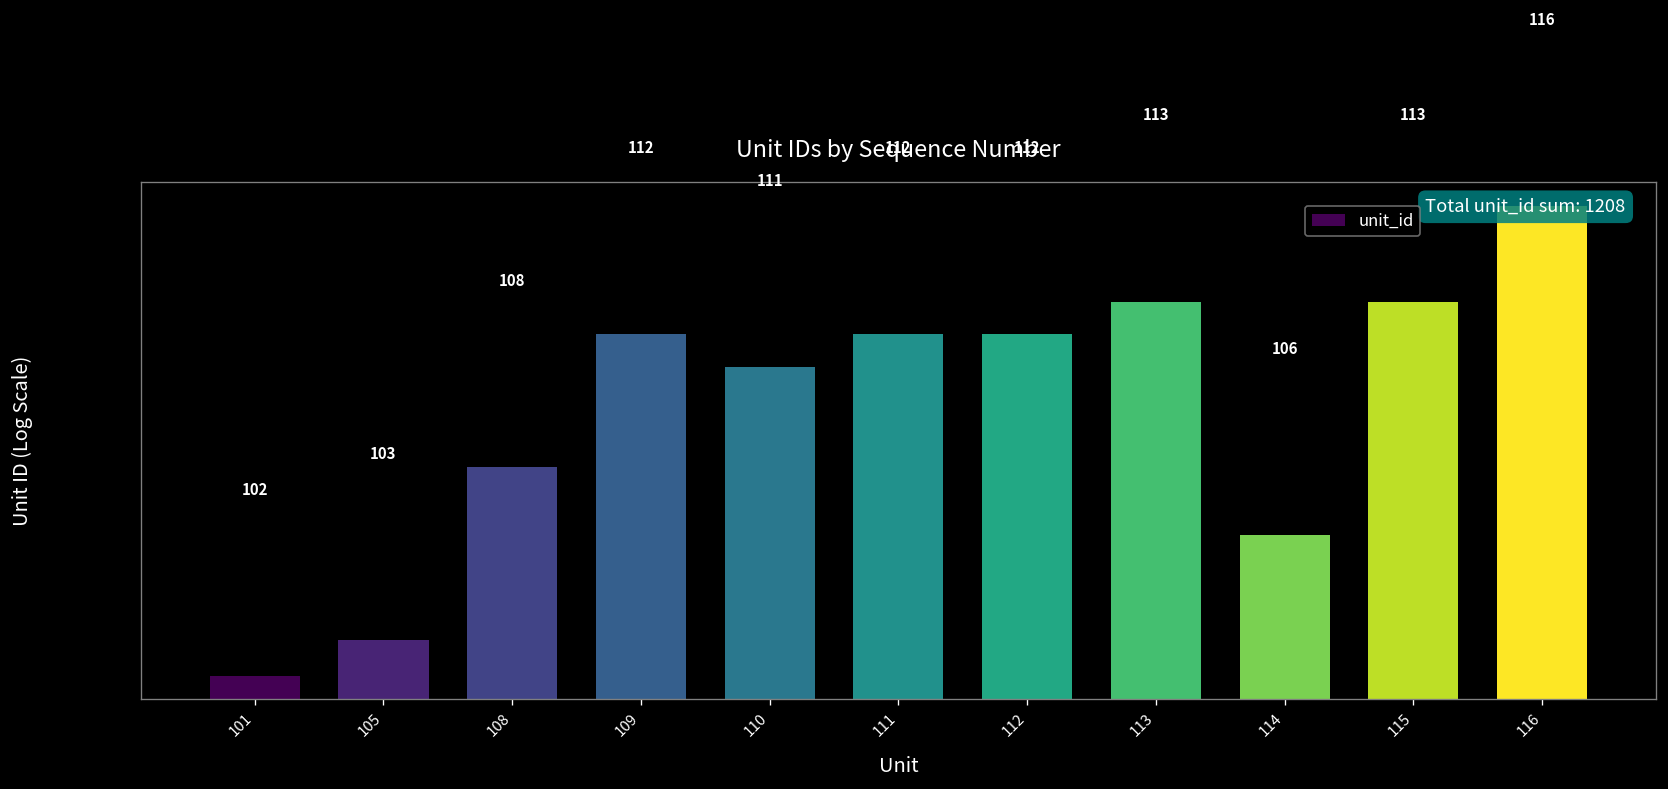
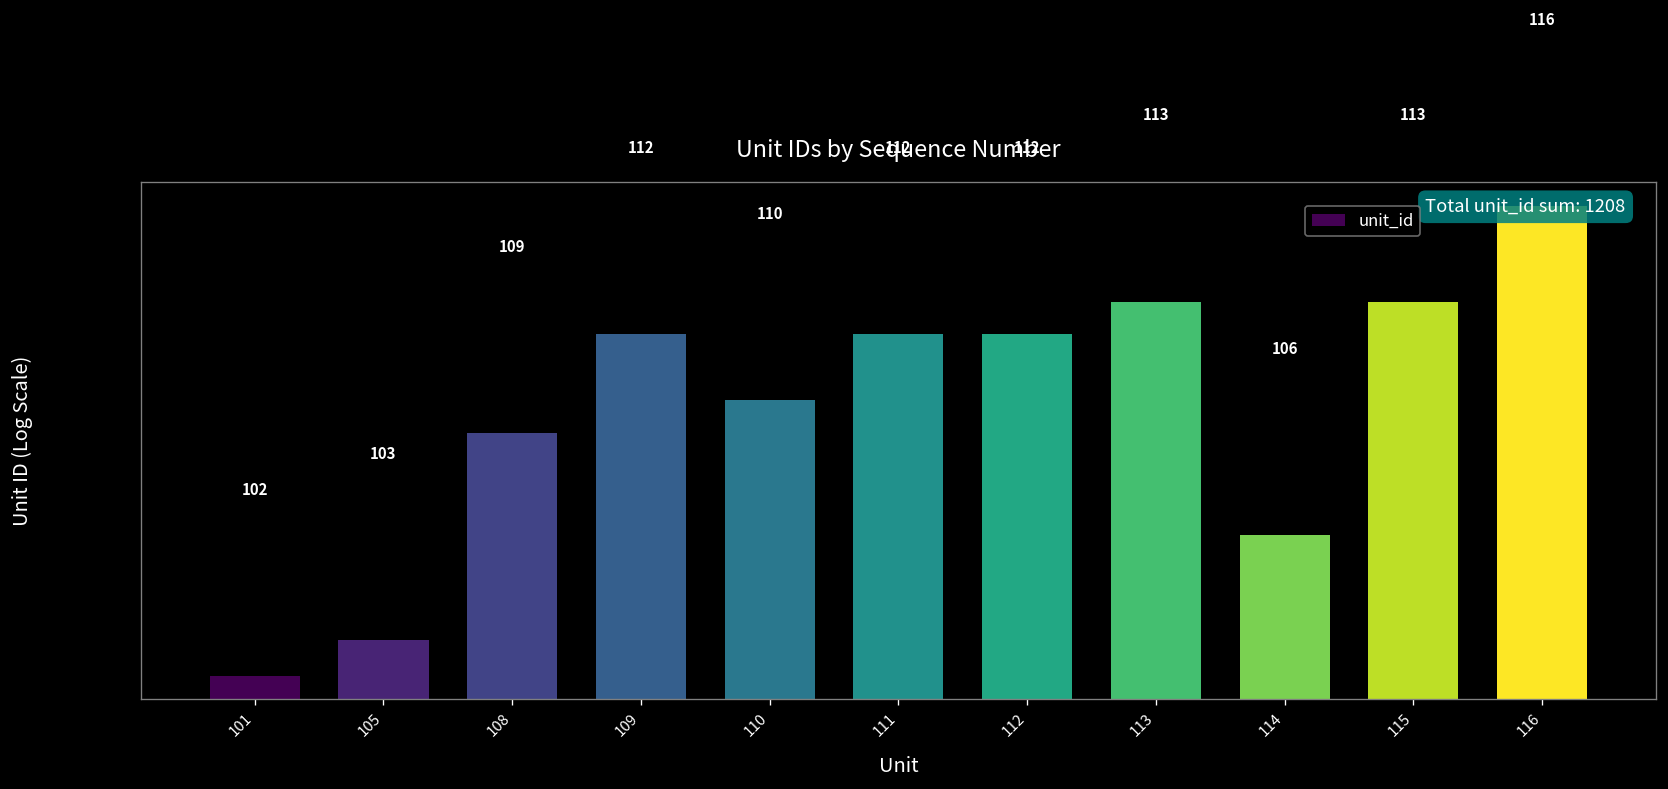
  {
-   "108": 108,
-   "110": 111
+   "108": 109,
+   "110": 110
  }
